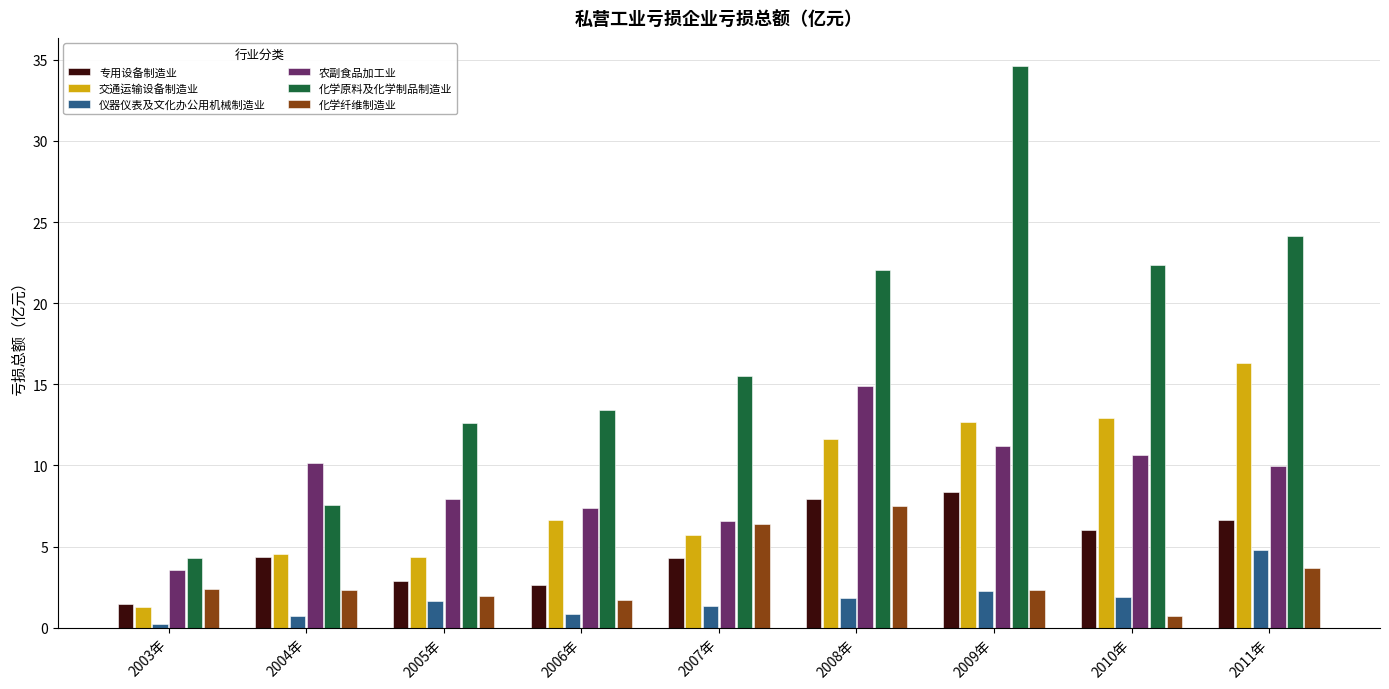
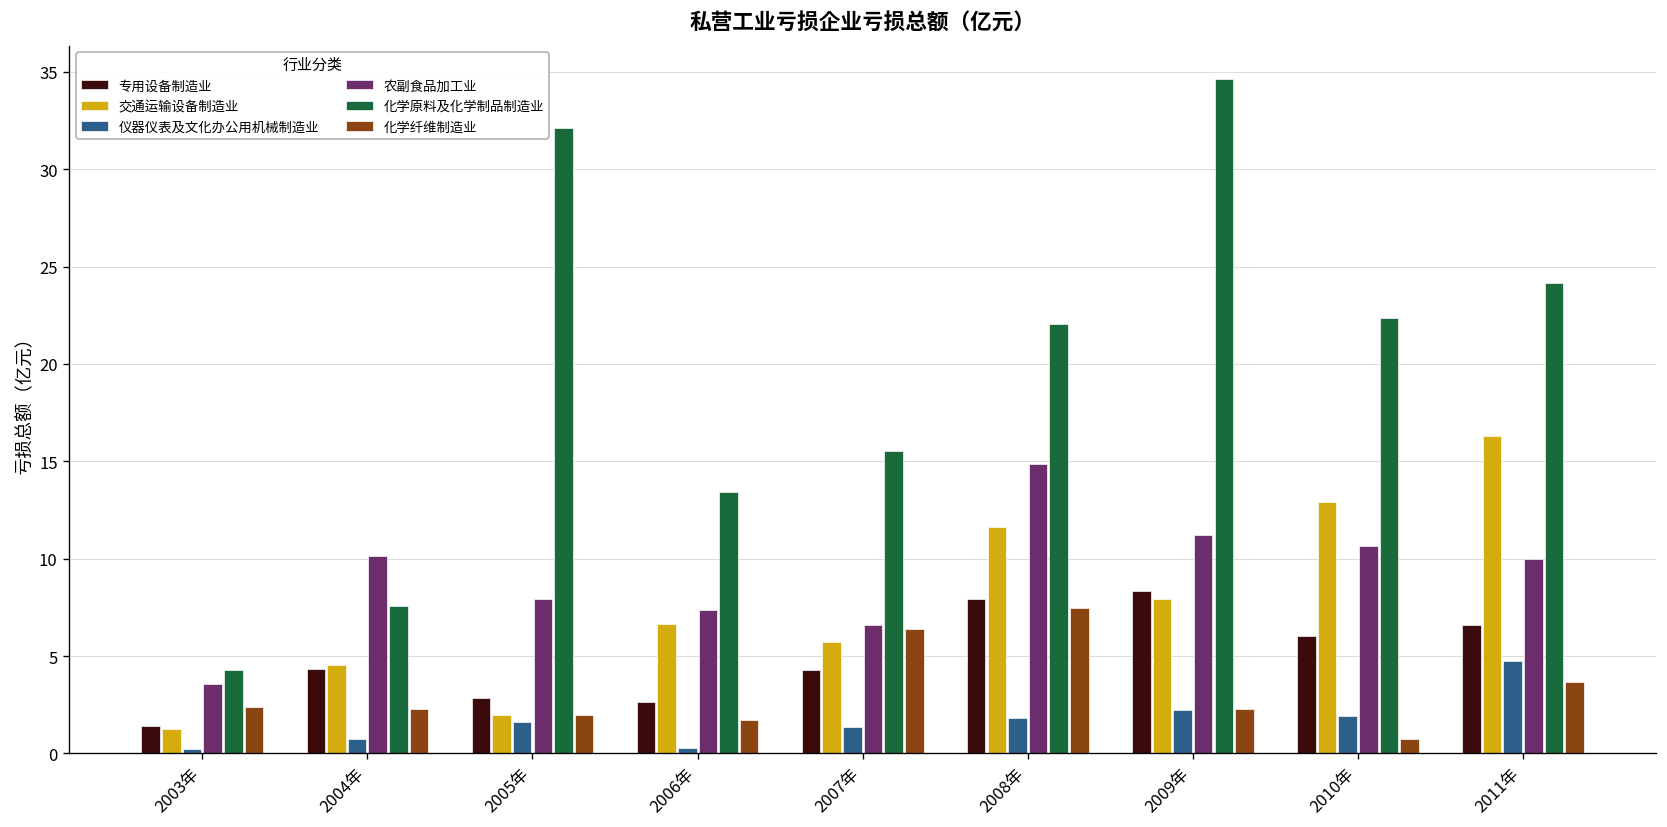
  {
    "专用设备制造业": {
      "2003年": 1.4,
      "2004年": 4.3,
      "2005年": 2.9,
      "2006年": 2.6,
      "2007年": 4.3,
      "2008年": 7.9,
      "2009年": 8.3,
      "2010年": 6.0,
      "2011年": 6.6
    },
    "交通运输设备制造业": {
      "2003年": 1.3,
      "2004年": 4.5,
-     "2005年": 4.4,
+     "2005年": 2.0,
      "2006年": 6.7,
      "2007年": 5.7,
      "2008年": 11.6,
-     "2009年": 12.7,
+     "2009年": 8.0,
      "2010年": 12.9,
      "2011年": 16.3
    },
    "仪器仪表及文化办公用机械制造业": {
      "2003年": 0.2,
      "2004年": 0.7,
      "2005年": 1.6,
-     "2006年": 0.9,
+     "2006年": 0.3,
      "2007年": 1.3,
      "2008年": 1.8,
      "2009年": 2.2,
      "2010年": 1.9,
      "2011年": 4.8
    },
    "农副食品加工业": {
      "2003年": 3.6,
      "2004年": 10.1,
      "2005年": 7.9,
      "2006年": 7.4,
      "2007年": 6.6,
      "2008年": 14.9,
      "2009年": 11.2,
      "2010年": 10.6,
      "2011年": 10.0
    },
    "化学原料及化学制品制造业": {
      "2003年": 4.3,
      "2004年": 7.6,
-     "2005年": 12.6,
+     "2005年": 32.1,
      "2006年": 13.4,
      "2007年": 15.5,
      "2008年": 22.0,
      "2009年": 34.6,
      "2010年": 22.4,
      "2011年": 24.2
    },
    "化学纤维制造业": {
      "2003年": 2.4,
      "2004年": 2.3,
      "2005年": 1.9,
      "2006年": 1.7,
      "2007年": 6.4,
      "2008年": 7.5,
      "2009年": 2.3,
      "2010年": 0.7,
      "2011年": 3.7
    }
  }
